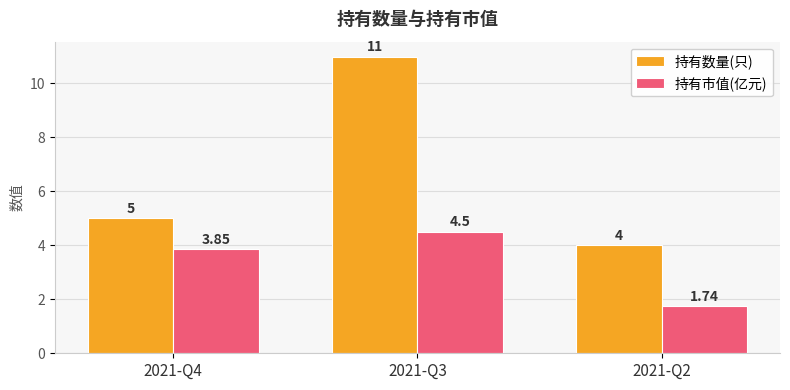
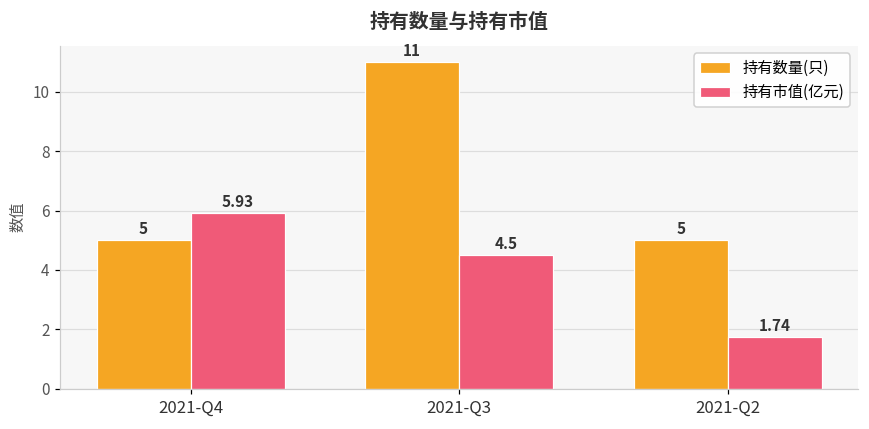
  {
    "持有数量(只)": {
      "2021-Q4": 5,
      "2021-Q3": 11,
-     "2021-Q2": 4
+     "2021-Q2": 5
    },
    "持有市值(亿元)": {
-     "2021-Q4": 3.85,
+     "2021-Q4": 5.93,
      "2021-Q3": 4.5,
      "2021-Q2": 1.74
    }
  }
